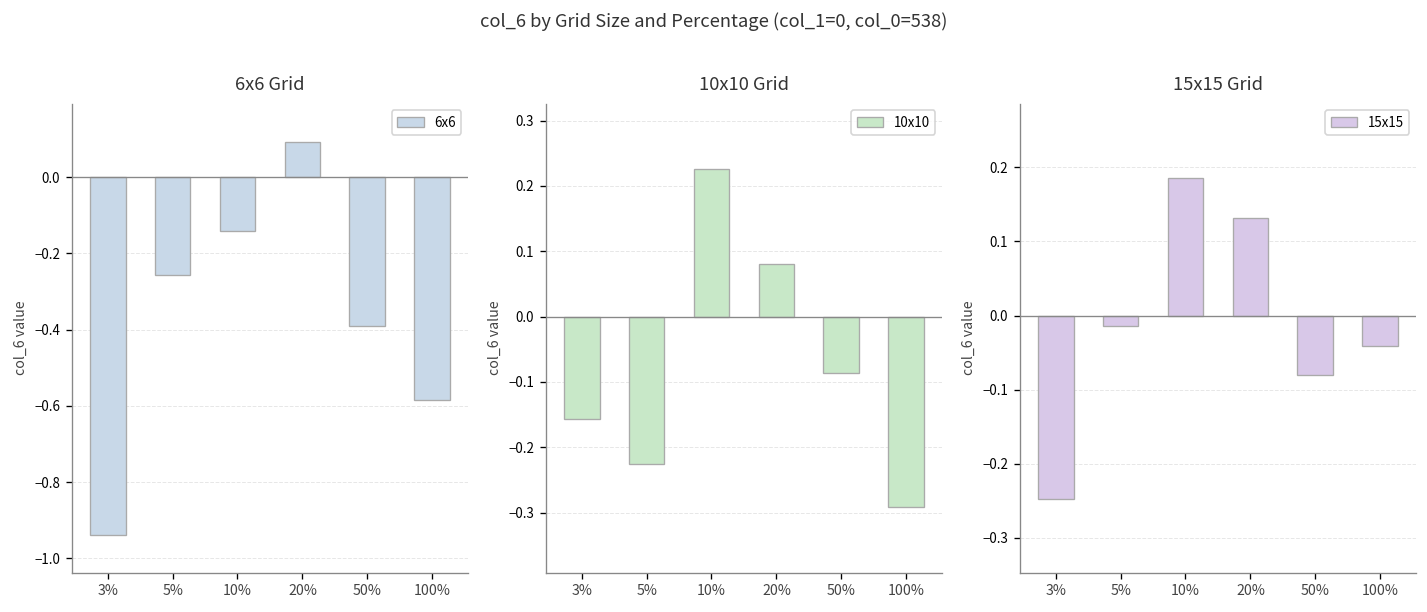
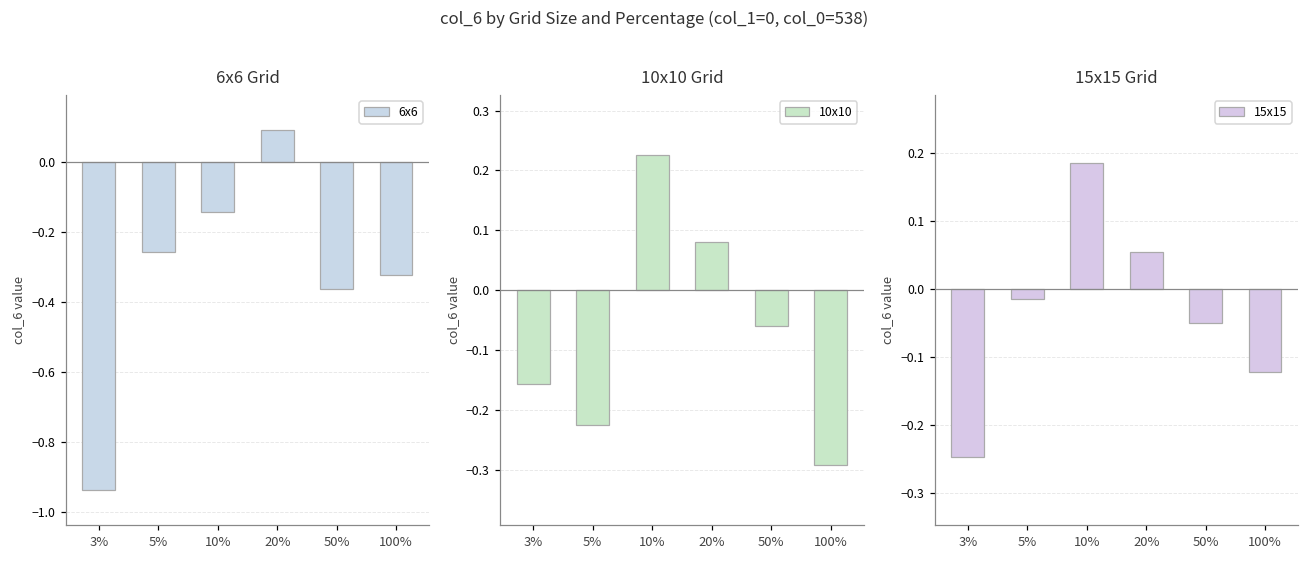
  {
    "6x6 Grid": {
      "3%": -0.94,
      "5%": -0.26,
      "10%": -0.14,
      "20%": 0.09,
-     "50%": -0.39,
-     "100%": -0.59
+     "50%": -0.36,
+     "100%": -0.32
    },
    "10x10 Grid": {
      "3%": -0.16,
      "5%": -0.23,
      "10%": 0.23,
      "20%": 0.08,
-     "50%": -0.09,
+     "50%": -0.06,
      "100%": -0.29
    },
    "15x15 Grid": {
      "3%": -0.25,
      "5%": -0.01,
      "10%": 0.19,
-     "20%": 0.13,
-     "50%": -0.08,
-     "100%": -0.04
+     "20%": 0.06,
+     "50%": -0.05,
+     "100%": -0.12
    }
  }
